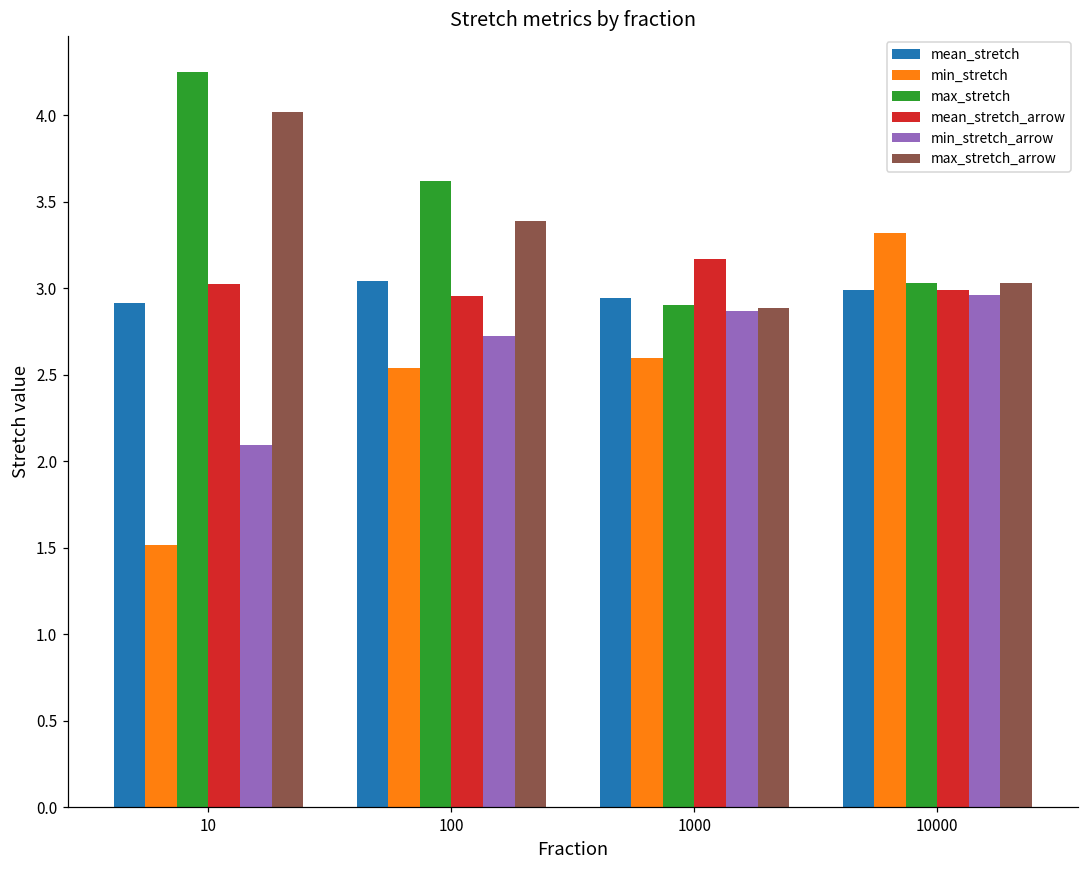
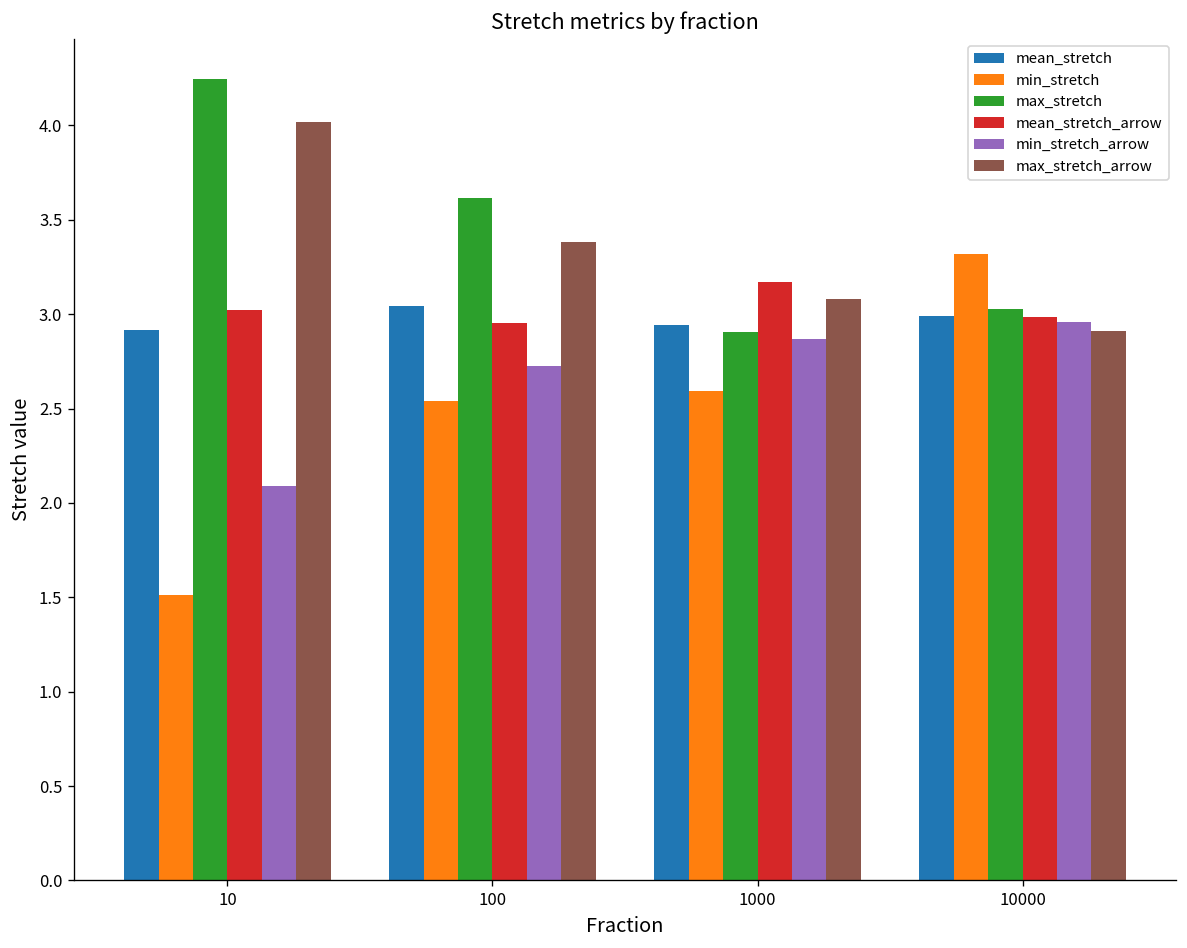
  {
    "mean_stretch": {
      "10": 2.92,
      "100": 3.04,
      "1000": 2.94,
      "10000": 2.99
    },
    "min_stretch": {
      "10": 1.51,
      "100": 2.54,
      "1000": 2.59,
      "10000": 3.32
    },
    "max_stretch": {
      "10": 4.25,
      "100": 3.62,
      "1000": 2.90,
      "10000": 3.03
    },
    "mean_stretch_arrow": {
      "10": 3.02,
      "100": 2.95,
      "1000": 3.17,
      "10000": 2.99
    },
    "min_stretch_arrow": {
      "10": 2.09,
      "100": 2.72,
      "1000": 2.87,
      "10000": 2.96
    },
    "max_stretch_arrow": {
      "10": 4.02,
      "100": 3.38,
-     "1000": 2.88,
-     "10000": 3.03
+     "1000": 3.08,
+     "10000": 2.91
    }
  }
